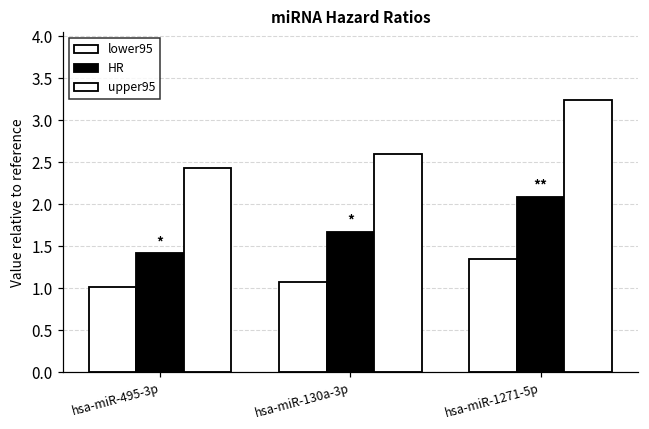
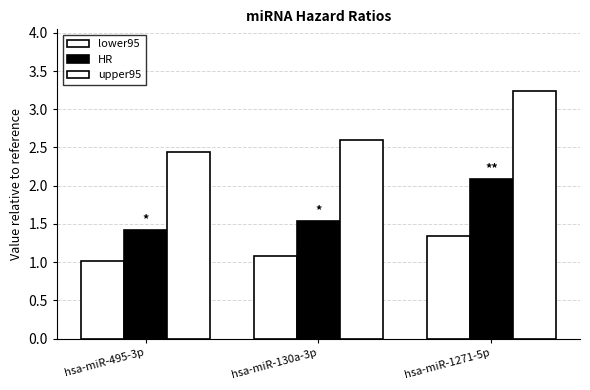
  {
    "HR": {
      "hsa-miR-495-3p": 1.4,
-     "hsa-miR-130a-3p": 1.7,
+     "hsa-miR-130a-3p": 1.5,
      "hsa-miR-1271-5p": 2.1
    }
  }
